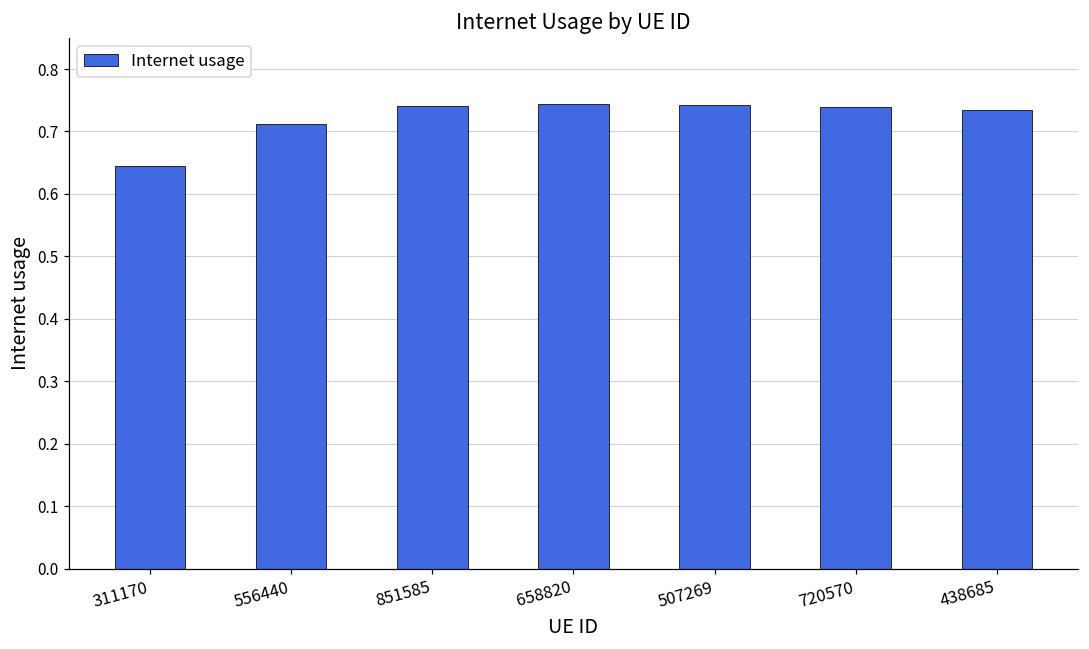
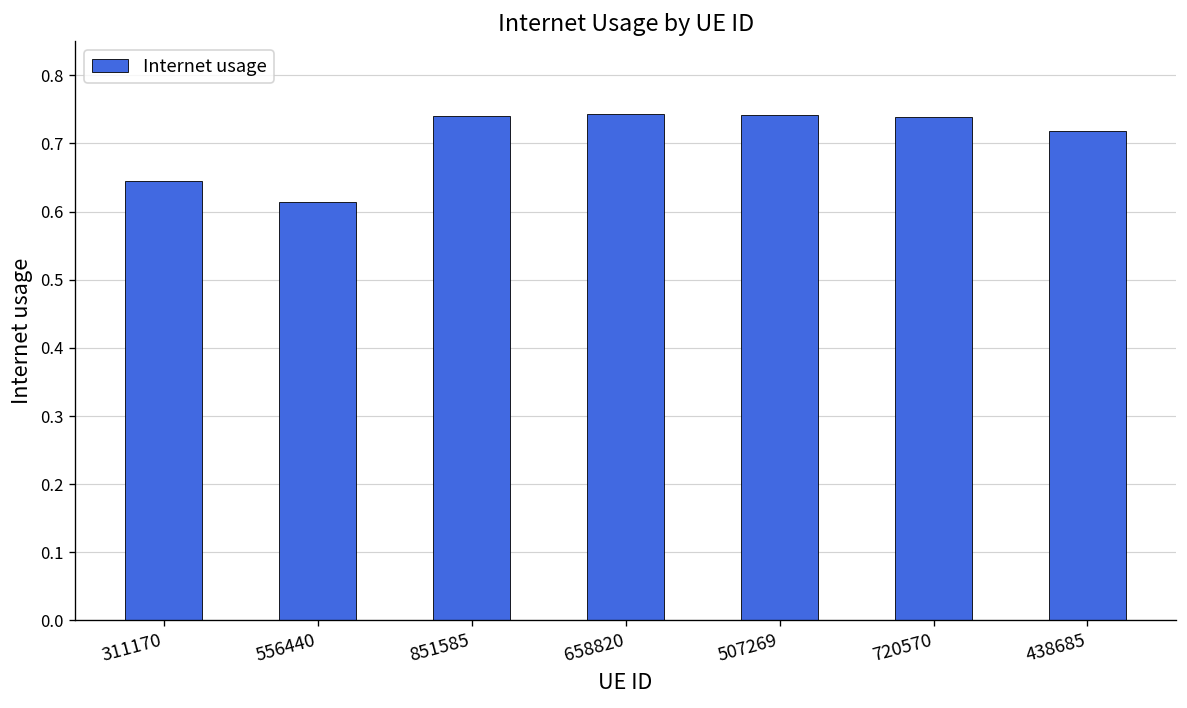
  {
    "311170": 0.64,
-   "556440": 0.71,
+   "556440": 0.61,
    "851585": 0.74,
    "658820": 0.74,
    "507269": 0.74,
    "720570": 0.74,
-   "438685": 0.73
+   "438685": 0.72
  }
